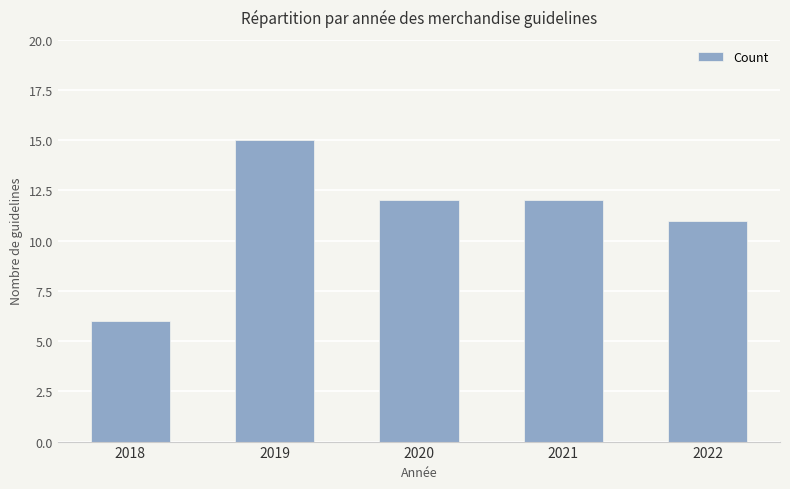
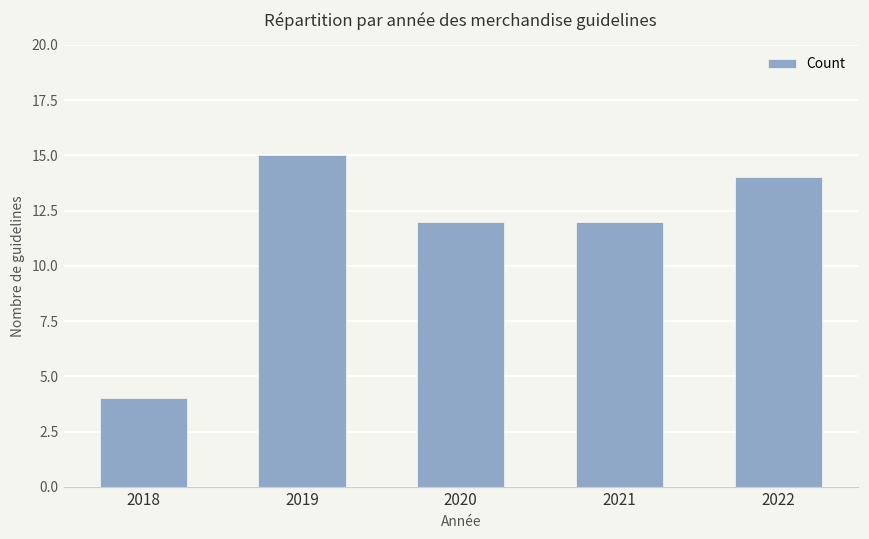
  {
-   "2018": 6,
+   "2018": 4,
    "2019": 15,
    "2020": 12,
    "2021": 12,
-   "2022": 11
+   "2022": 14
  }
